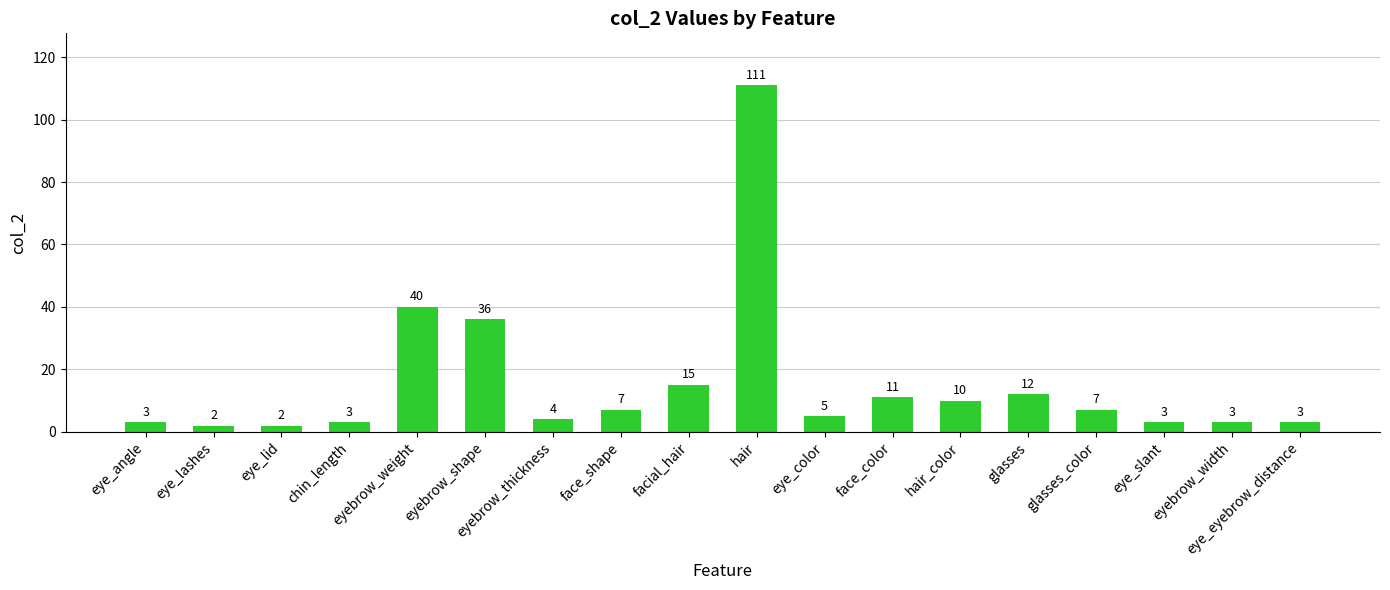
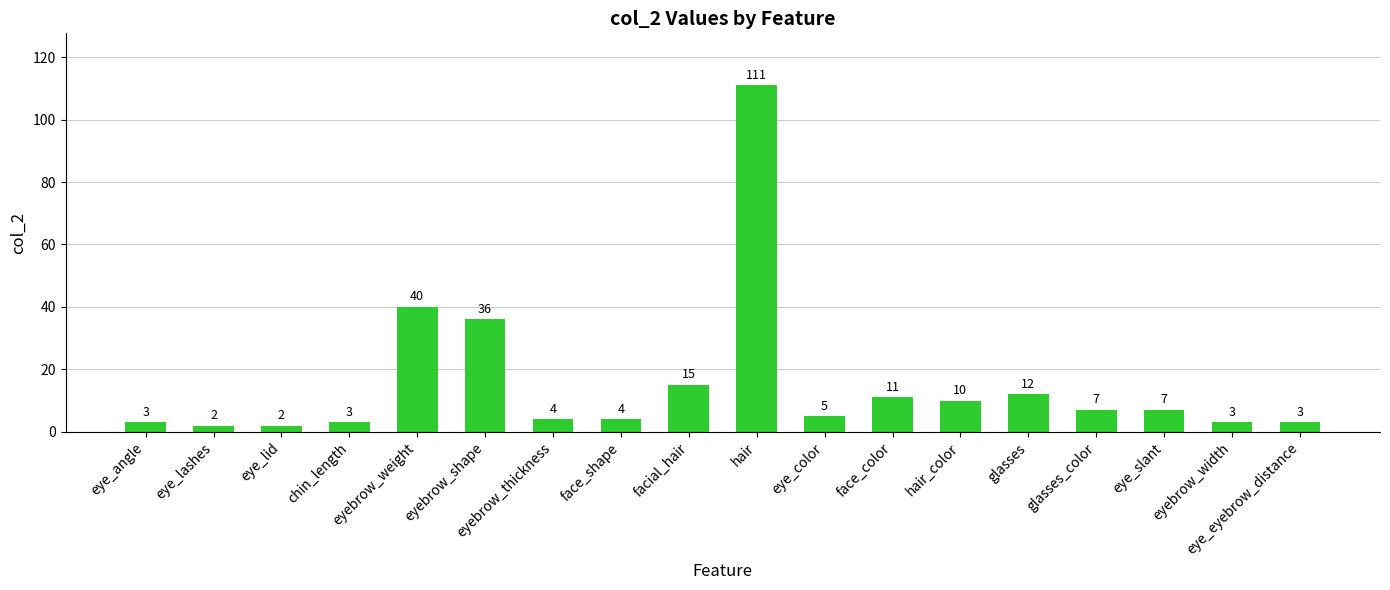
  {
    "eye_angle": 3,
    "eye_lashes": 2,
    "eye_lid": 2,
    "chin_length": 3,
    "eyebrow_weight": 40,
    "eyebrow_shape": 36,
    "eyebrow_thickness": 4,
-   "face_shape": 7,
+   "face_shape": 4,
    "facial_hair": 15,
    "hair": 111,
    "eye_color": 5,
    "face_color": 11,
    "hair_color": 10,
    "glasses": 12,
    "glasses_color": 7,
-   "eye_slant": 3,
+   "eye_slant": 7,
    "eyebrow_width": 3,
    "eye_eyebrow_distance": 3
  }
